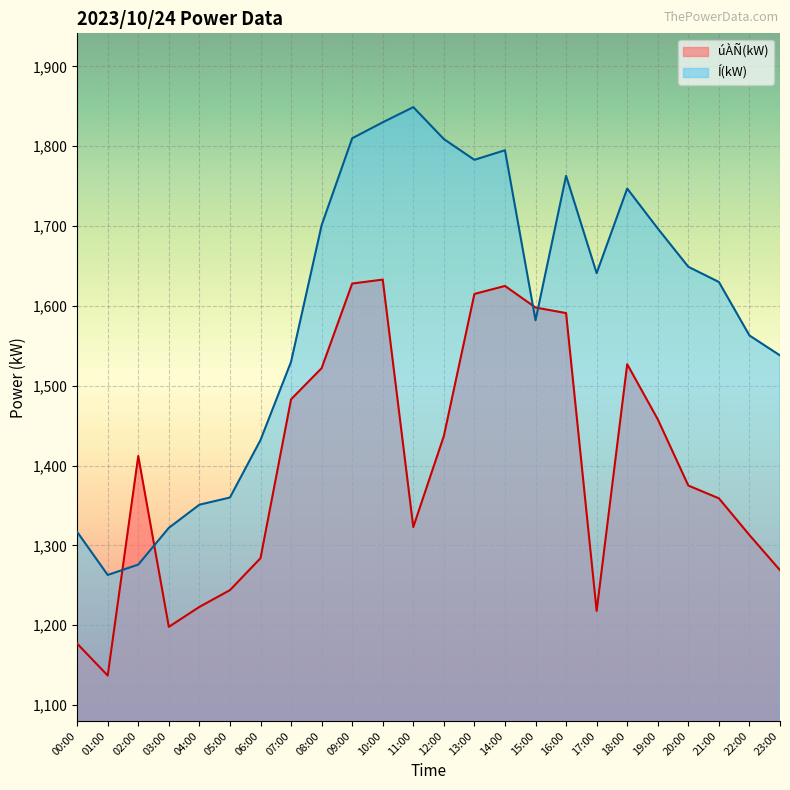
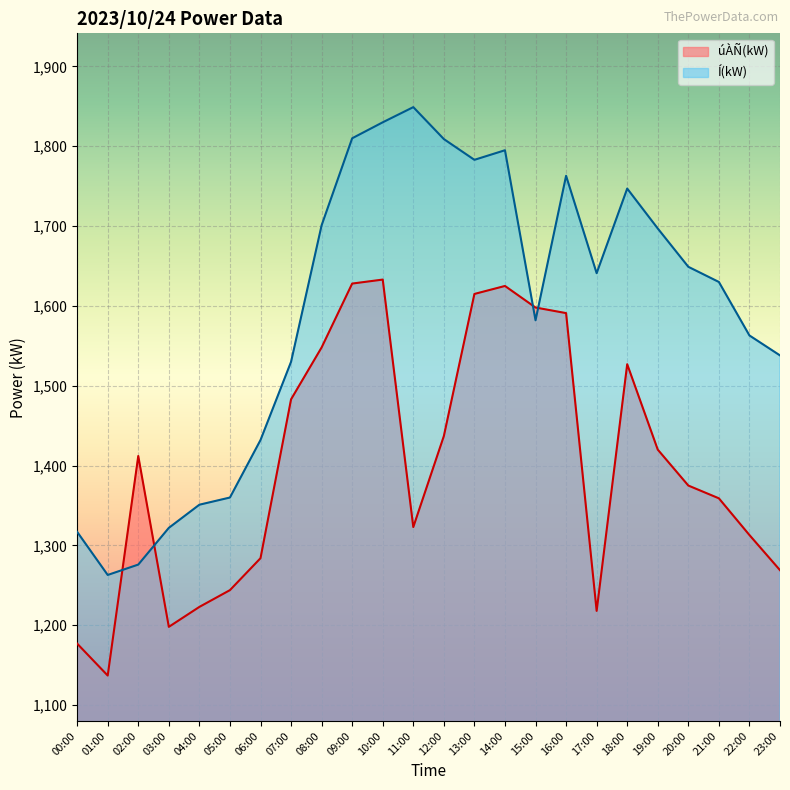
  {
    "úÀÑ(kW)": {
      "00:00": "1,180",
      "01:00": "1,140",
      "02:00": "1,410",
      "03:00": "1,200",
      "04:00": "1,220",
      "05:00": "1,240",
      "06:00": "1,280",
      "07:00": "1,480",
-     "08:00": "1,520",
+     "08:00": "1,550",
      "09:00": "1,630",
      "10:00": "1,630",
      "11:00": "1,320",
      "12:00": "1,440",
      "13:00": "1,620",
      "14:00": "1,630",
      "15:00": "1,600",
      "16:00": "1,590",
      "17:00": "1,220",
      "18:00": "1,530",
-     "19:00": "1,460",
+     "19:00": "1,420",
      "20:00": "1,380",
      "21:00": "1,360",
      "22:00": "1,310",
      "23:00": "1,270"
    },
    "Í(kW)": {
      "00:00": "1,320",
      "01:00": "1,260",
      "02:00": "1,280",
      "03:00": "1,320",
      "04:00": "1,350",
      "05:00": "1,360",
      "06:00": "1,430",
      "07:00": "1,530",
      "08:00": "1,700",
      "09:00": "1,810",
      "10:00": "1,830",
      "11:00": "1,850",
      "12:00": "1,810",
      "13:00": "1,780",
      "14:00": "1,800",
      "15:00": "1,580",
      "16:00": "1,760",
      "17:00": "1,640",
      "18:00": "1,750",
      "19:00": "1,700",
      "20:00": "1,650",
      "21:00": "1,630",
      "22:00": "1,560",
      "23:00": "1,540"
    }
  }
